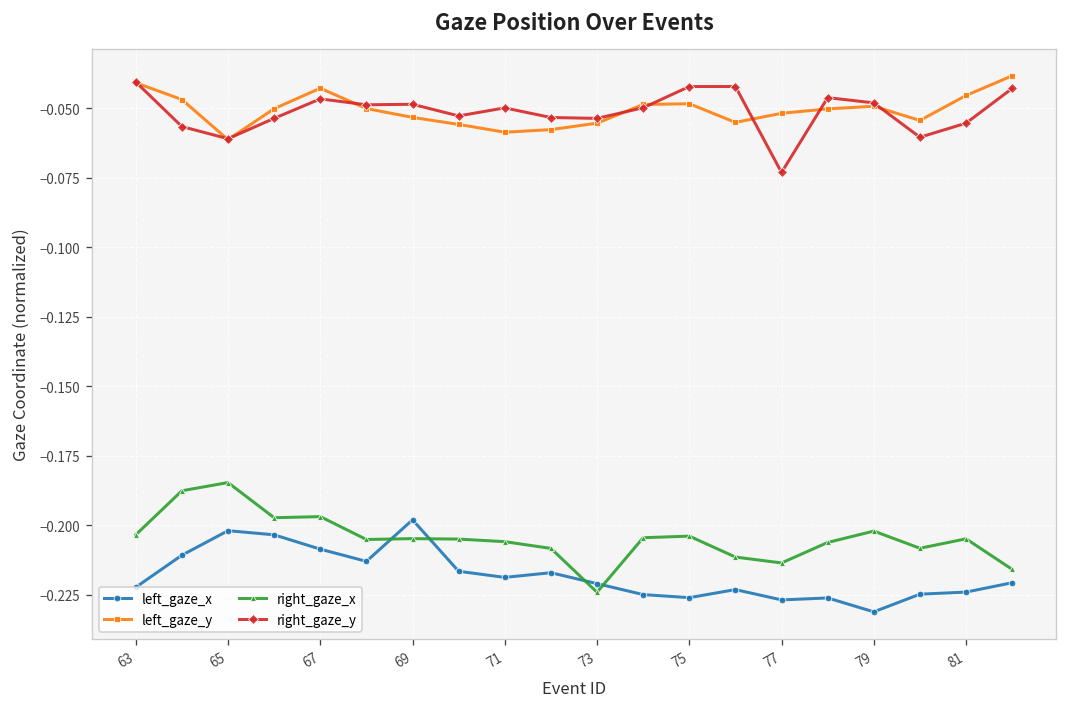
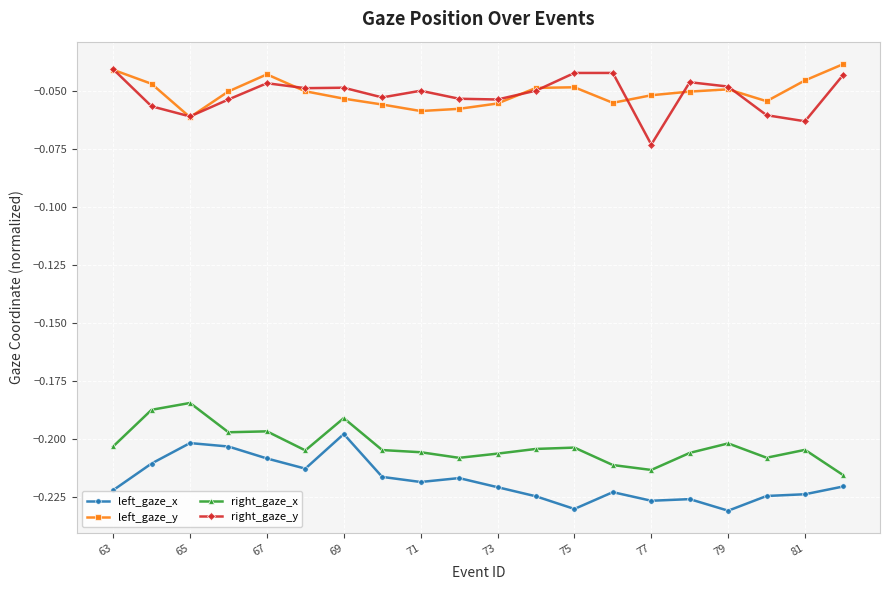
  {
    "left_gaze_x": {
      "63": -0.222,
      "65": -0.202,
      "67": -0.209,
      "69": -0.198,
      "71": -0.219,
      "73": -0.221,
-     "75": -0.226,
+     "75": -0.230,
      "77": -0.227,
      "79": -0.231,
      "81": -0.224
    },
    "left_gaze_y": {
      "67": -0.043,
      "69": -0.053,
      "71": -0.059,
      "73": -0.055,
      "75": -0.048,
      "77": -0.052,
      "79": -0.049,
      "81": -0.045
    },
    "right_gaze_x": {
      "63": -0.203,
      "65": -0.185,
      "67": -0.197,
-     "69": -0.205,
+     "69": -0.191,
      "71": -0.206,
-     "73": -0.224,
+     "73": -0.206,
      "75": -0.204,
      "77": -0.214,
      "79": -0.202,
      "81": -0.205
    },
    "right_gaze_y": {
      "67": -0.047,
      "69": -0.049,
      "71": -0.050,
      "73": -0.054,
      "75": -0.042,
      "77": -0.073,
      "79": -0.048,
-     "81": -0.055
+     "81": -0.063
    }
  }
